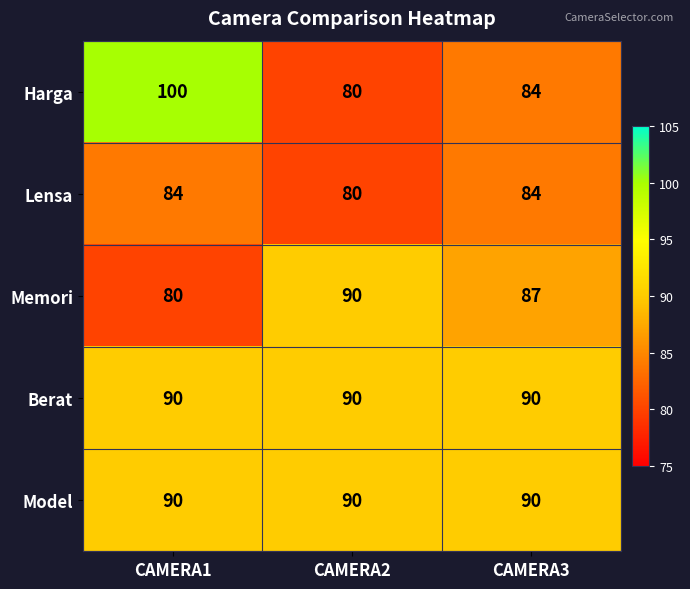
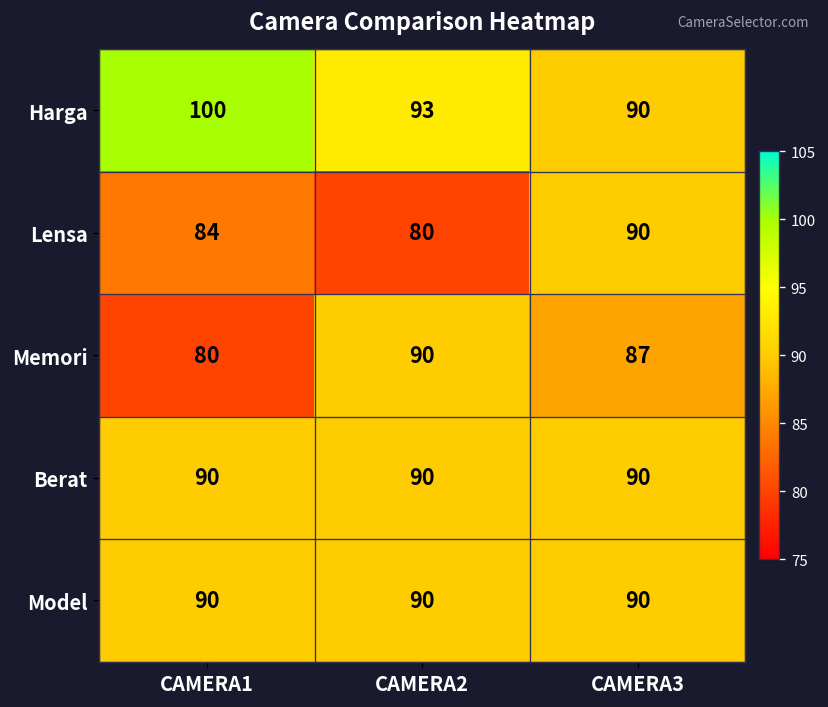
  {
    "Harga": {
      "CAMERA1": 100,
-     "CAMERA2": 80,
-     "CAMERA3": 84
+     "CAMERA2": 93,
+     "CAMERA3": 90
    },
    "Lensa": {
      "CAMERA1": 84,
      "CAMERA2": 80,
-     "CAMERA3": 84
+     "CAMERA3": 90
    },
    "Memori": {
      "CAMERA1": 80,
      "CAMERA2": 90,
      "CAMERA3": 87
    },
    "Berat": {
      "CAMERA1": 90,
      "CAMERA2": 90,
      "CAMERA3": 90
    },
    "Model": {
      "CAMERA1": 90,
      "CAMERA2": 90,
      "CAMERA3": 90
    }
  }
